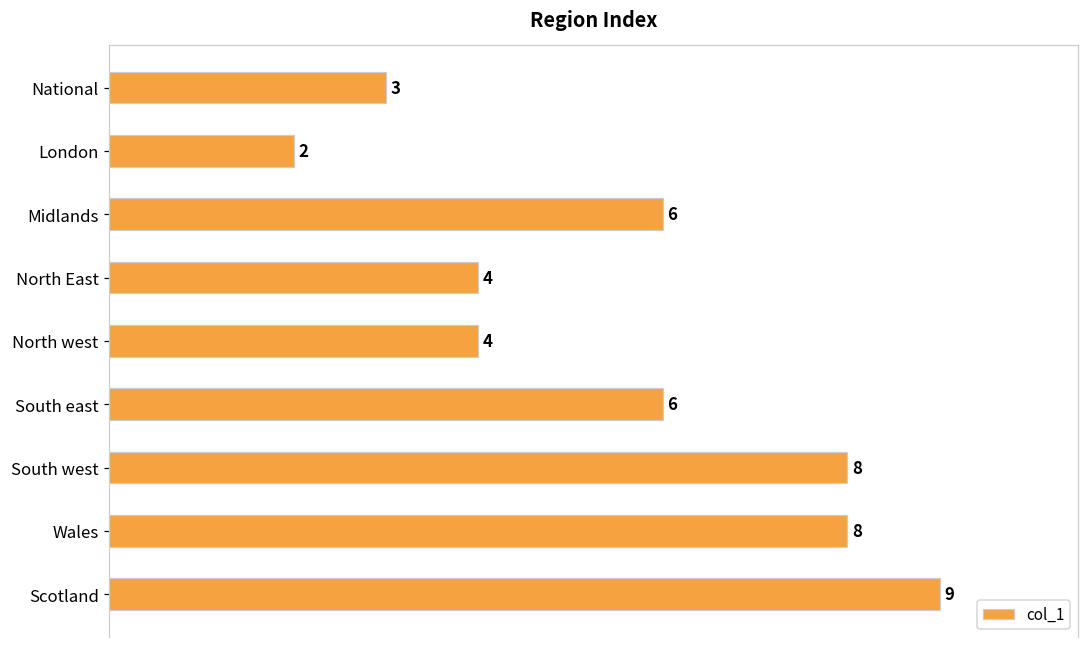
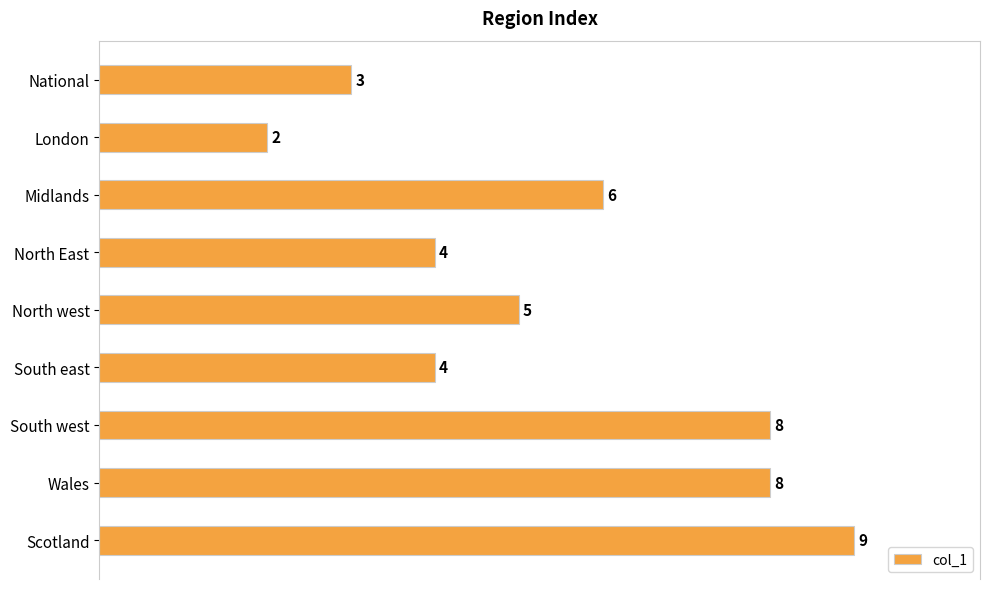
  {
    "National": 3,
    "London": 2,
    "Midlands": 6,
    "North East": 4,
-   "North west": 4,
-   "South east": 6,
+   "North west": 5,
+   "South east": 4,
    "South west": 8,
    "Wales": 8,
    "Scotland": 9
  }
